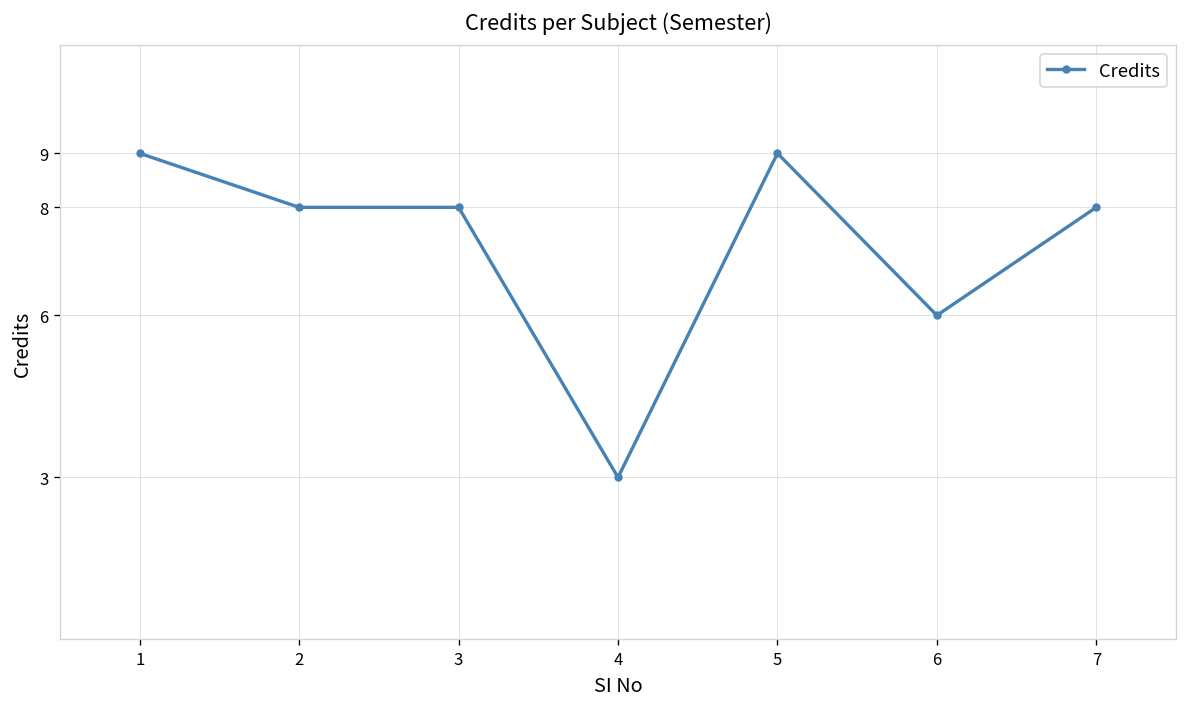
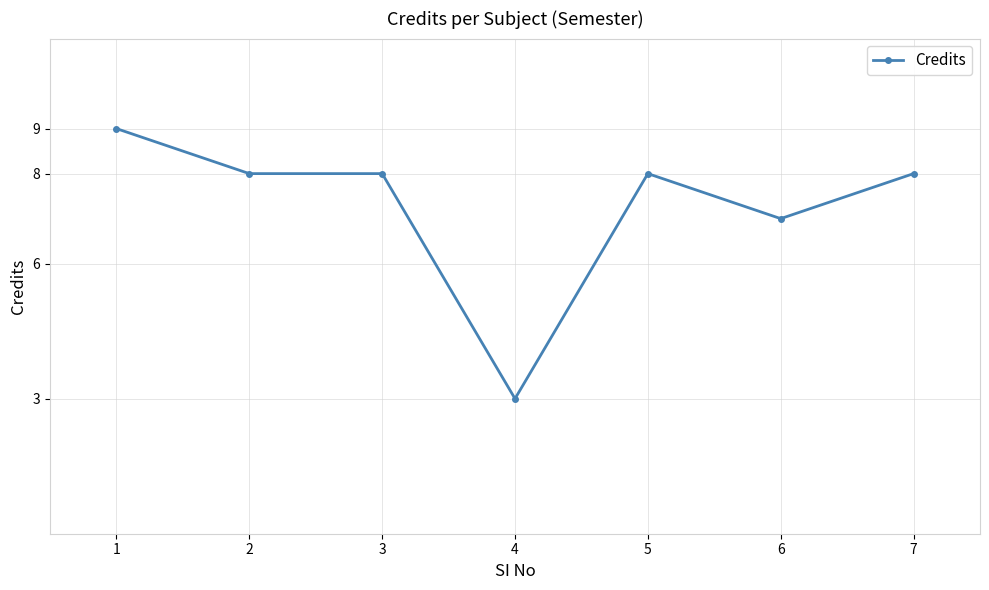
  {
    "1": 9,
    "2": 8,
    "3": 8,
    "4": 3,
-   "5": 9,
-   "6": 6,
+   "5": 8,
+   "6": 7,
    "7": 8
  }
